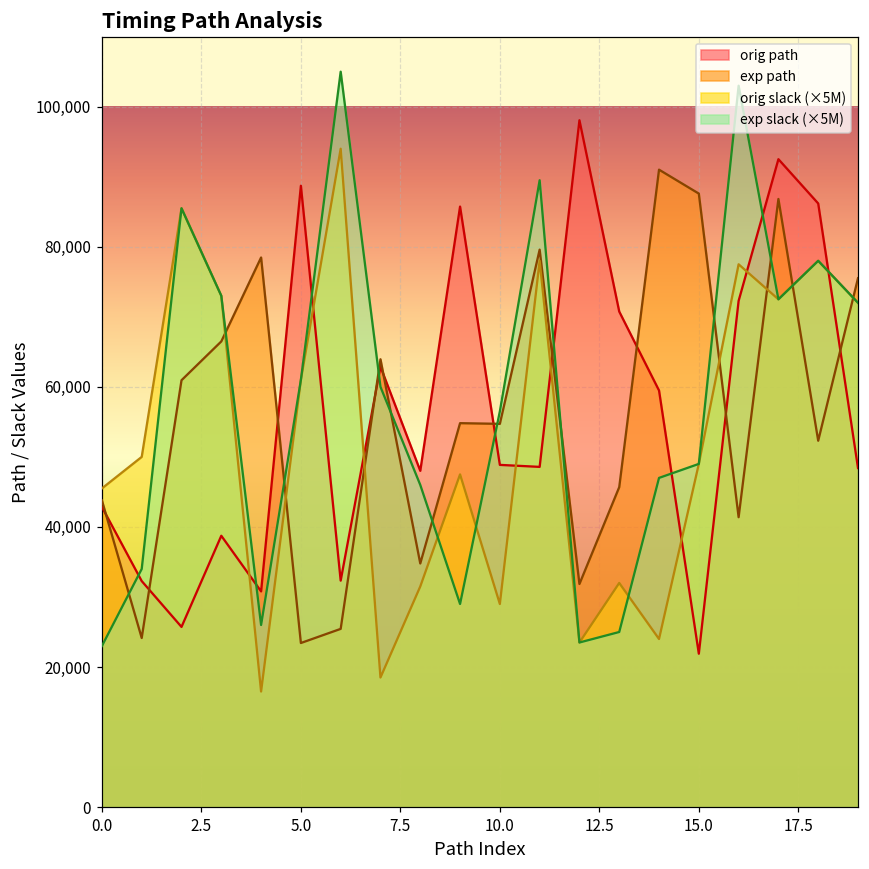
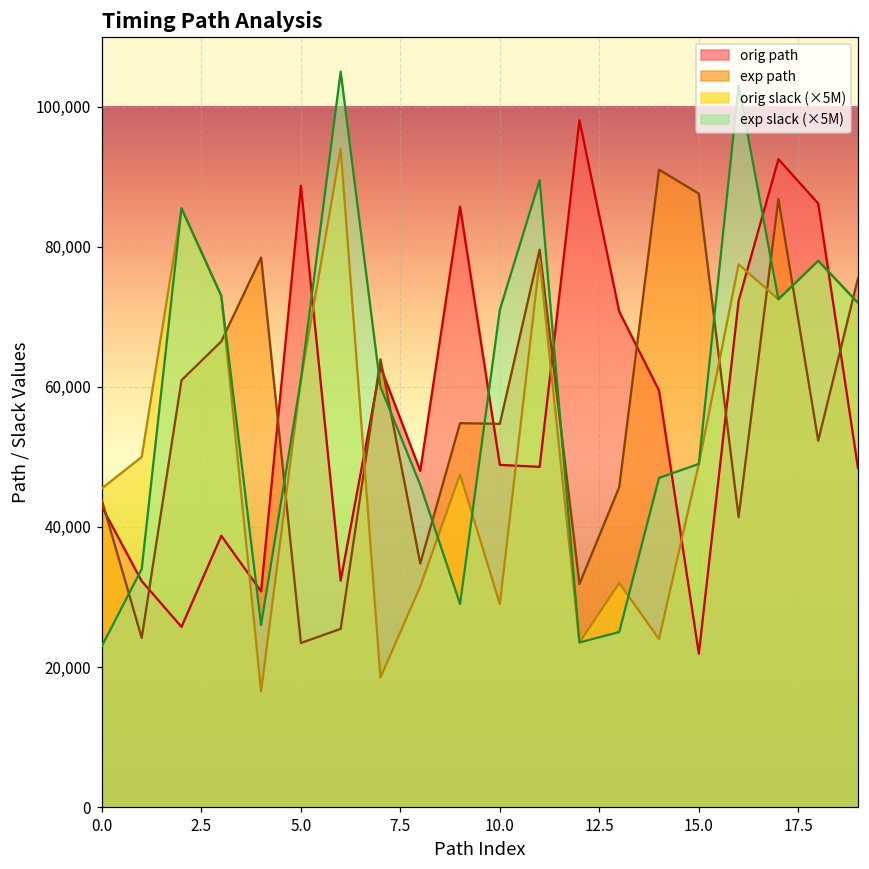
  {
    "orig path": {
      "0.0": "43,000",
      "5.0": "89,000",
      "10.0": "49,000",
      "15.0": "22,000"
    },
    "exp slack (×5M)": {
      "0.0": "23,000",
-     "10.0": "57,000"
+     "10.0": "71,000"
    }
  }
